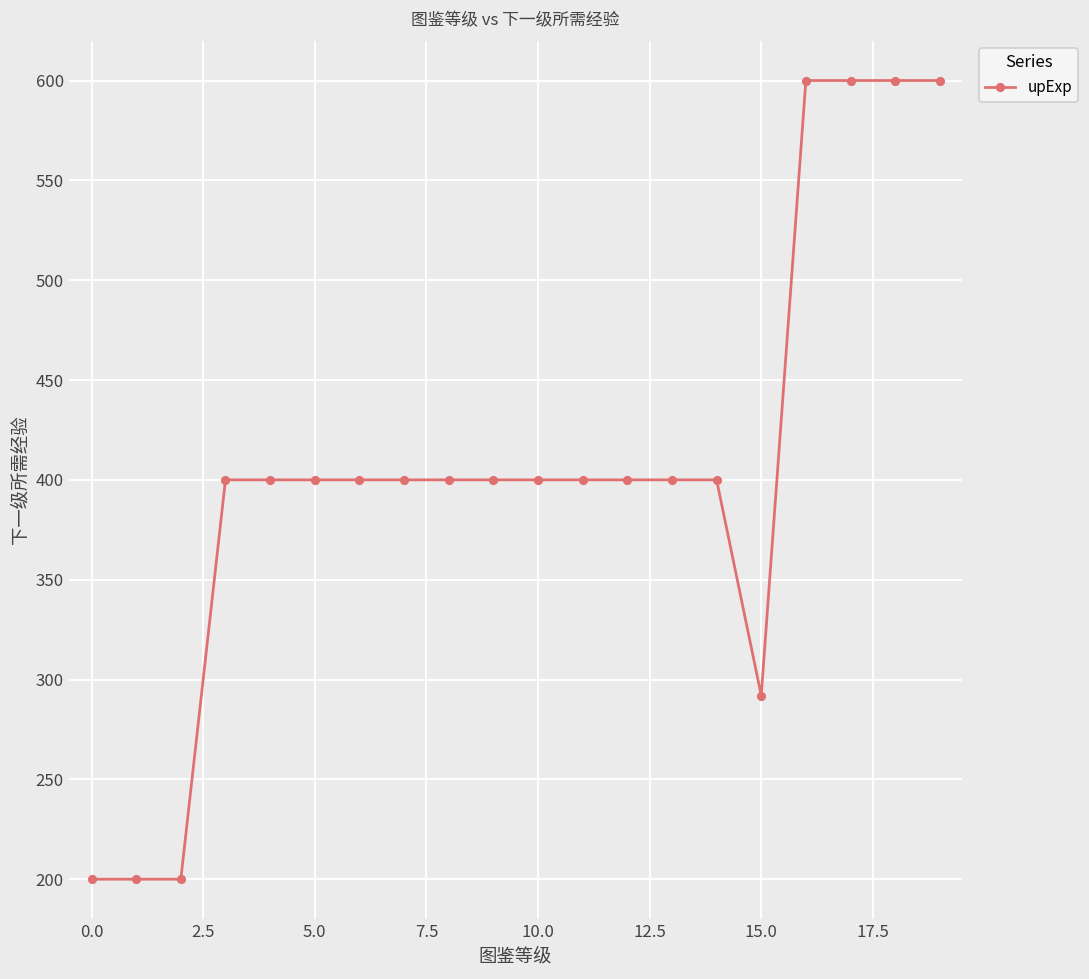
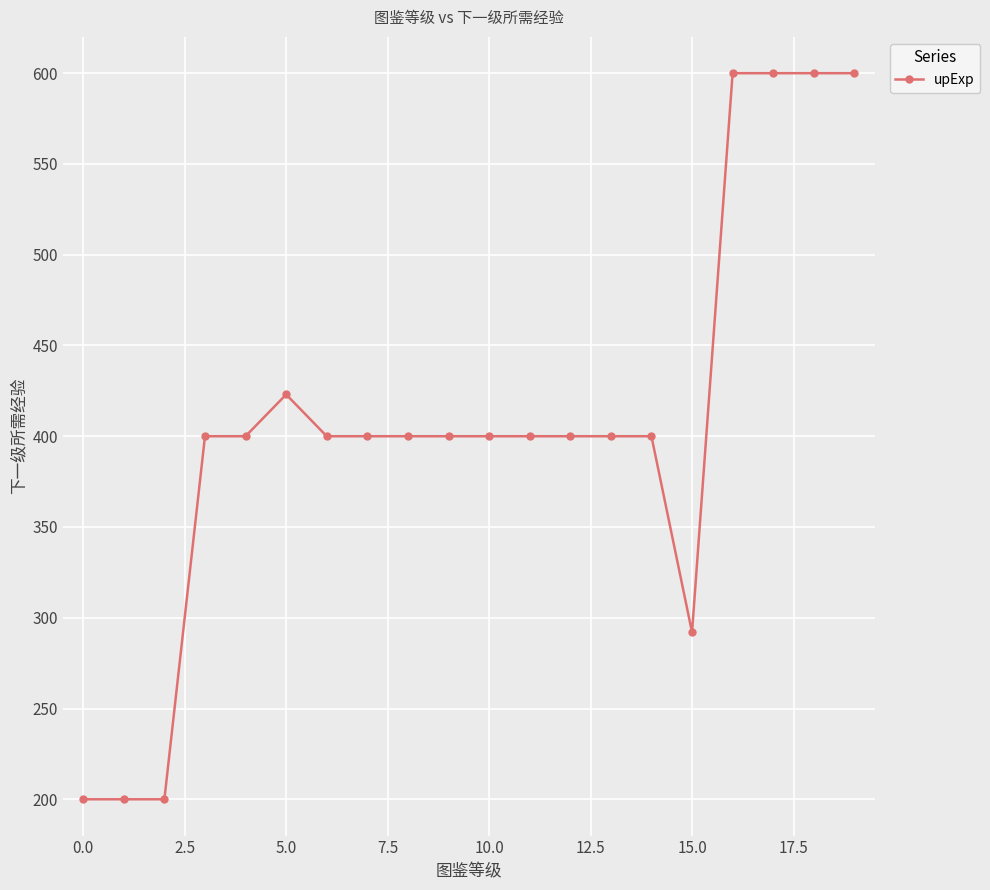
  {
    "0.0": 200,
-   "5.0": 400,
+   "5.0": 423,
    "10.0": 400,
    "15.0": 292
  }
